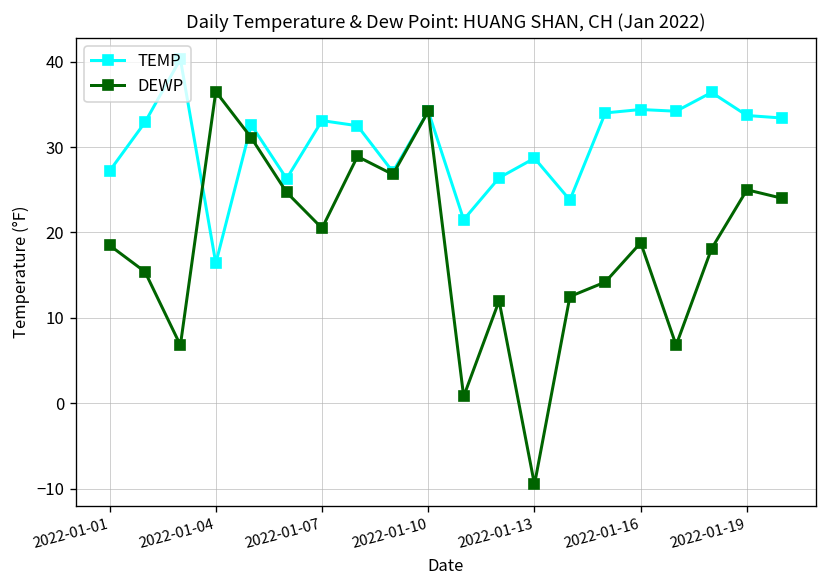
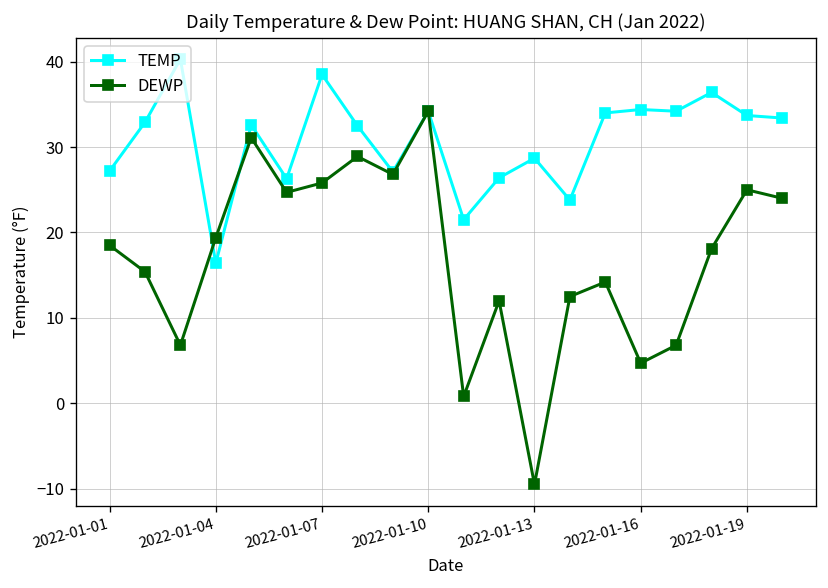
  {
    "TEMP": {
      "2022-01-01": 27,
      "2022-01-04": 16,
-     "2022-01-07": 33,
+     "2022-01-07": 39,
      "2022-01-13": 29,
      "2022-01-16": 34,
      "2022-01-19": 34
    },
    "DEWP": {
      "2022-01-01": 19,
-     "2022-01-04": 37,
-     "2022-01-07": 21,
+     "2022-01-04": 19,
+     "2022-01-07": 26,
      "2022-01-13": -10,
-     "2022-01-16": 19,
+     "2022-01-16": 5,
      "2022-01-19": 25
    }
  }
